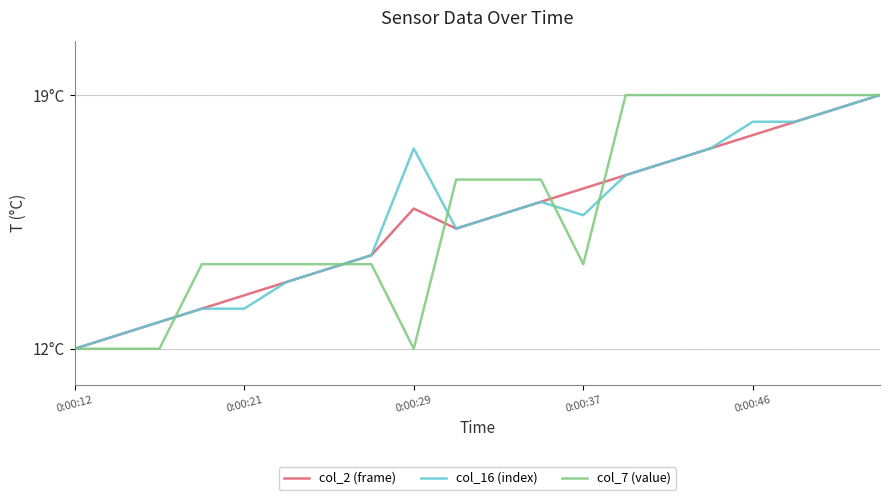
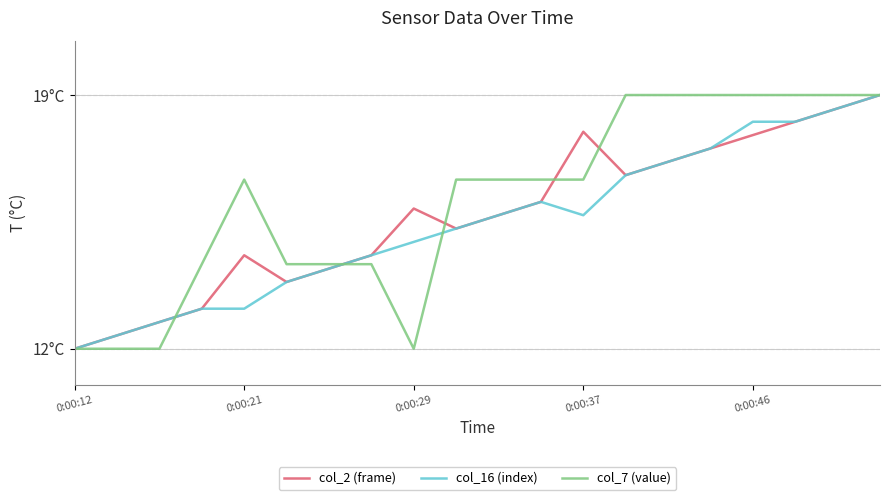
  {
    "col_2 (frame)": {
-     "0:00:21": "13.5°C",
+     "0:00:21": "14.6°C",
      "0:00:29": "15.9°C",
-     "0:00:37": "16.4°C",
+     "0:00:37": "18.0°C",
      "0:00:46": "17.9°C"
    },
    "col_16 (index)": {
      "0:00:21": "13.1°C",
-     "0:00:29": "17.5°C",
+     "0:00:29": "14.9°C",
      "0:00:37": "15.7°C",
      "0:00:46": "18.3°C"
    },
    "col_7 (value)": {
-     "0:00:21": "14.3°C",
+     "0:00:21": "16.7°C",
      "0:00:29": "12.0°C",
-     "0:00:37": "14.3°C",
+     "0:00:37": "16.7°C",
      "0:00:46": "19.0°C"
    }
  }
